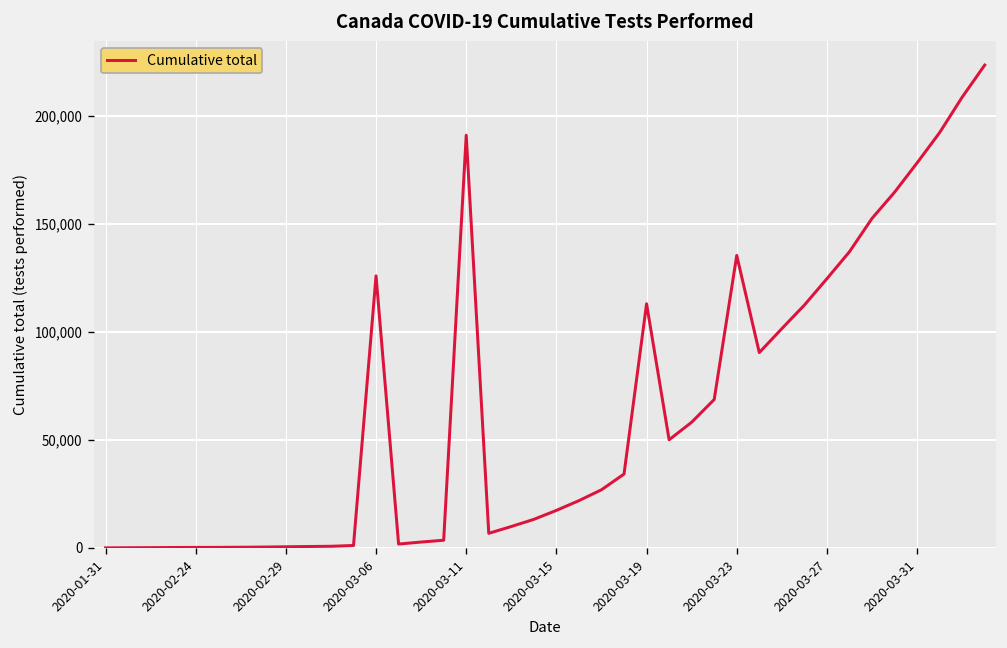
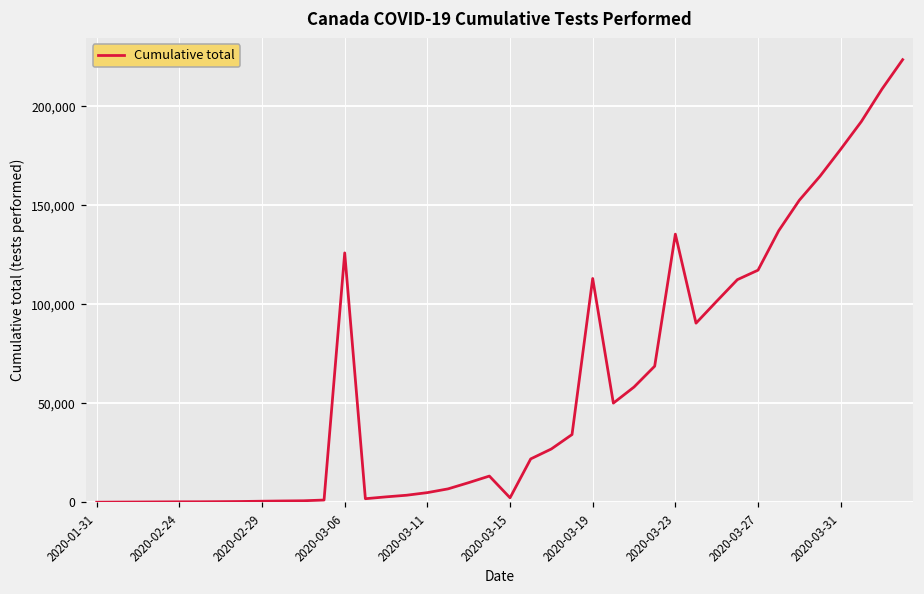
  {
    "2020-01-31": "0",
    "2020-02-24": "0",
    "2020-02-29": "1,000",
    "2020-03-06": "126,000",
-   "2020-03-11": "191,000",
-   "2020-03-15": "17,000",
+   "2020-03-11": "5,000",
+   "2020-03-15": "2,000",
    "2020-03-19": "113,000",
    "2020-03-23": "135,000",
-   "2020-03-27": "125,000",
+   "2020-03-27": "117,000",
    "2020-03-31": "178,000"
  }
